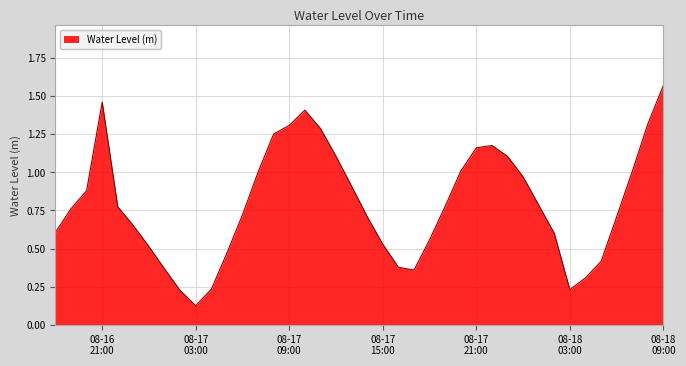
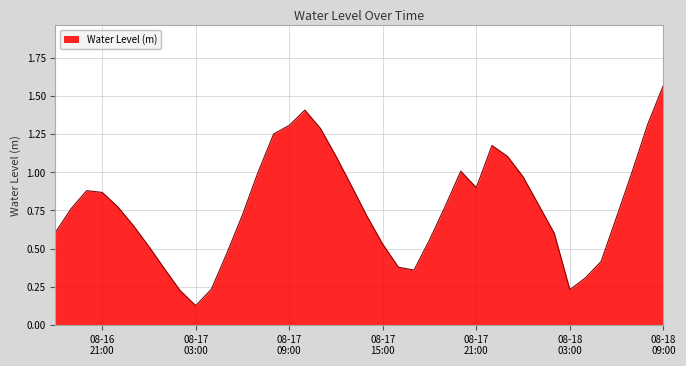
  {
-   "08-16 21:00": 1.46,
+   "08-16 21:00": 0.87,
    "08-17 03:00": 0.13,
    "08-17 09:00": 1.31,
    "08-17 15:00": 0.53,
-   "08-17 21:00": 1.16,
+   "08-17 21:00": 0.90,
    "08-18 03:00": 0.23,
    "08-18 09:00": 1.57
  }
